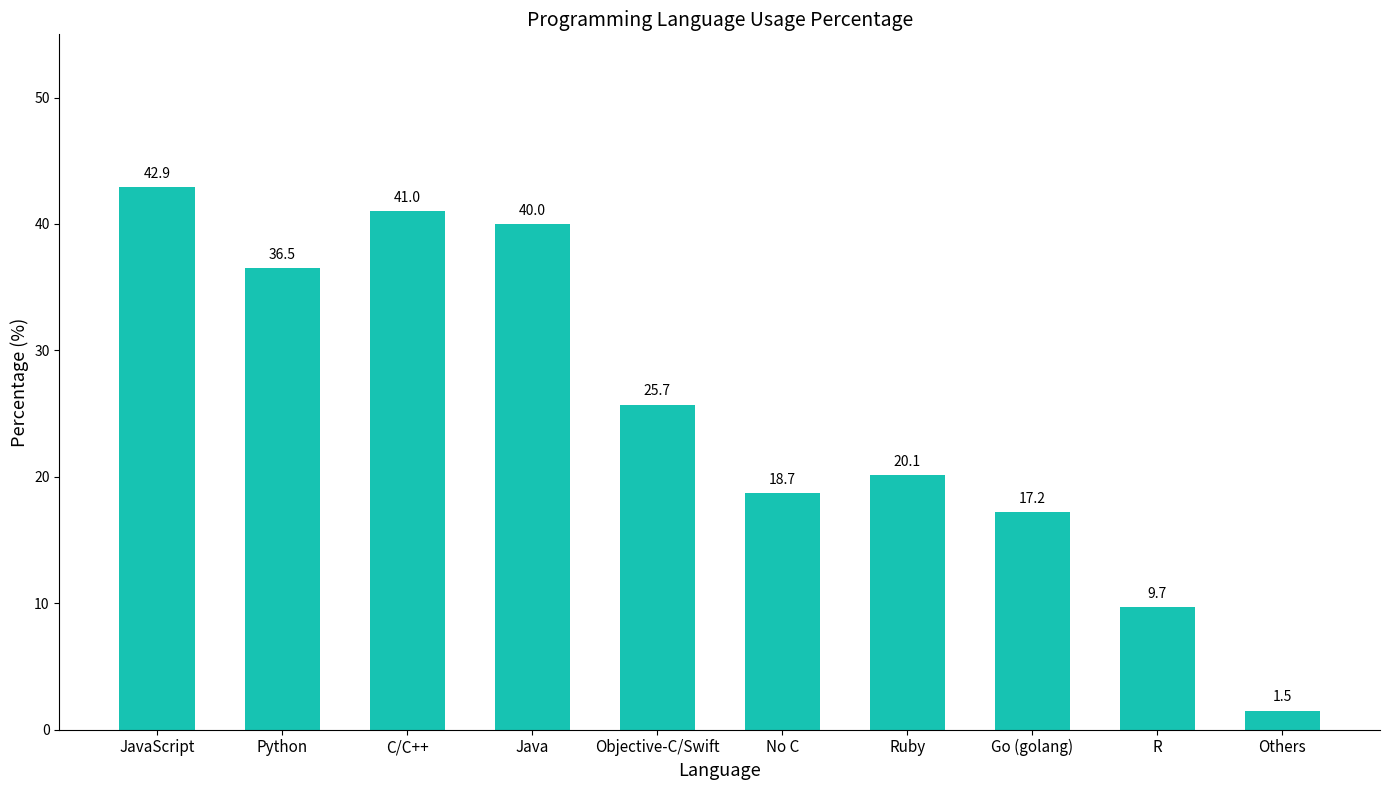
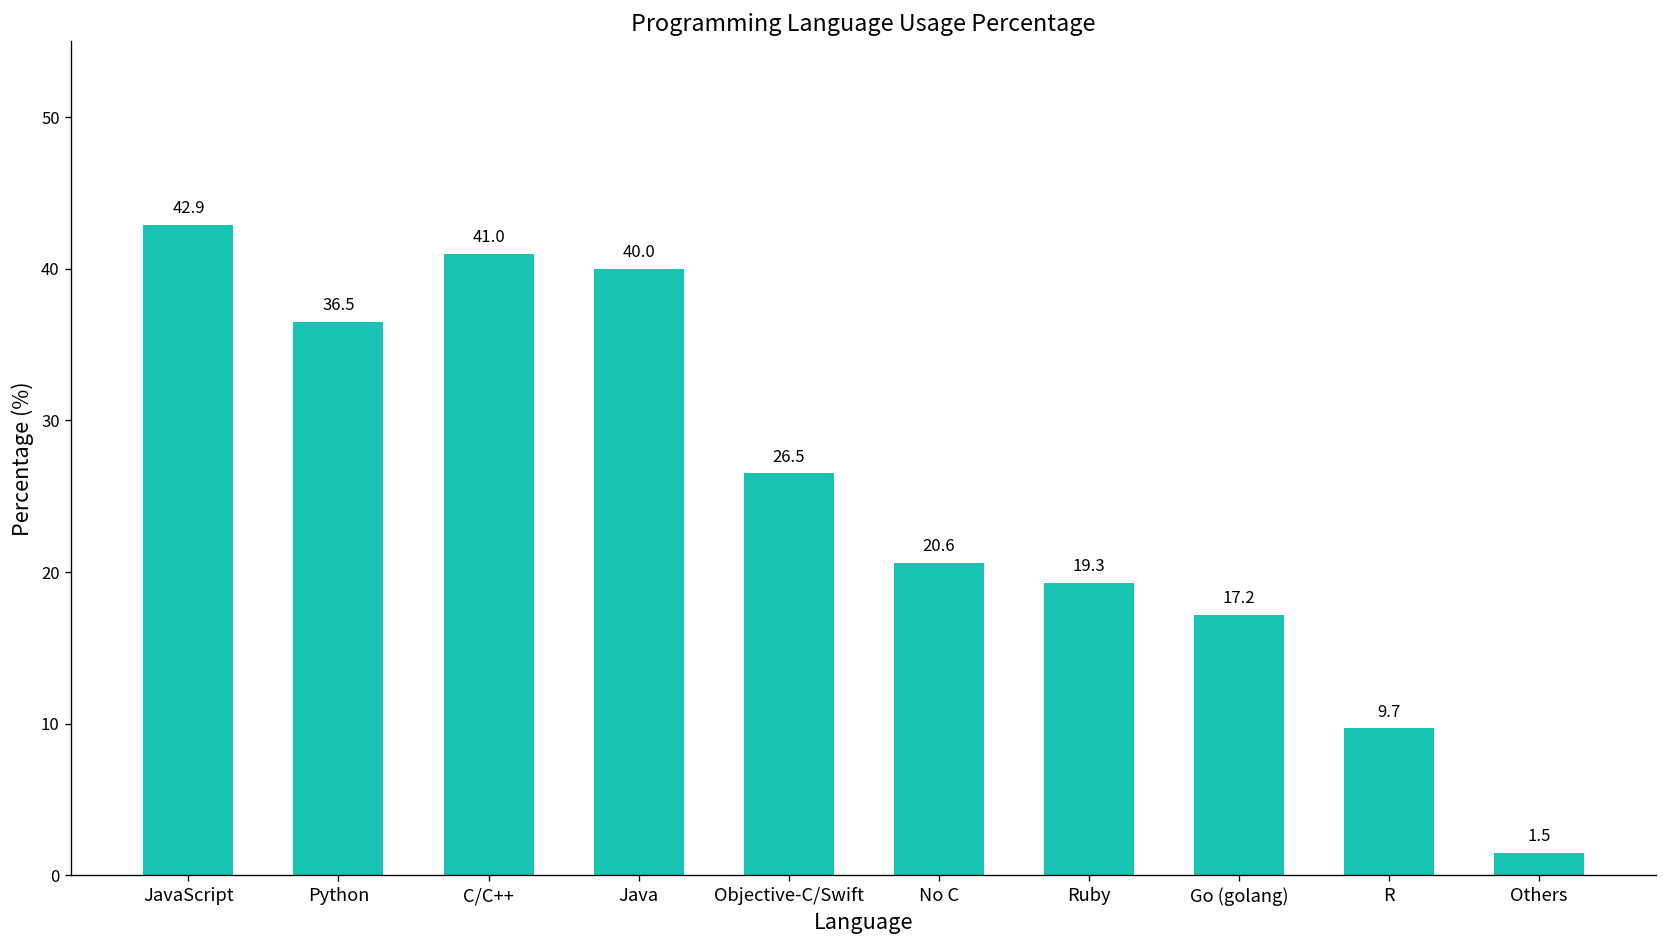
  {
    "JavaScript": 42.9,
    "Python": 36.5,
    "C/C++": 41.0,
    "Java": 40.0,
-   "Objective-C/Swift": 25.7,
-   "No C": 18.7,
-   "Ruby": 20.1,
+   "Objective-C/Swift": 26.5,
+   "No C": 20.6,
+   "Ruby": 19.3,
    "Go (golang)": 17.2,
    "R": 9.7,
    "Others": 1.5
  }
